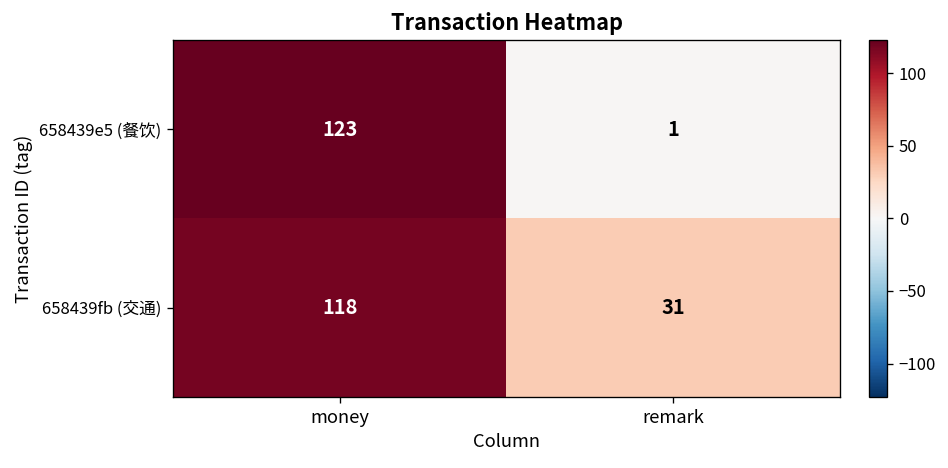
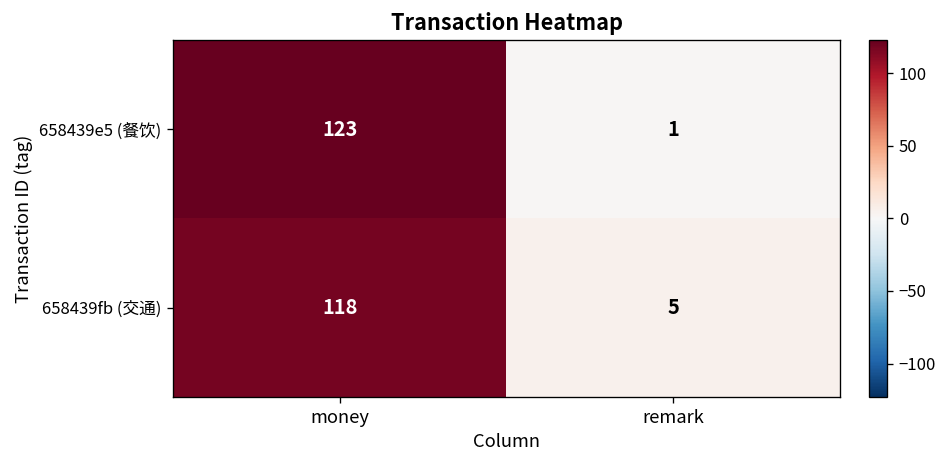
  {
    "658439e5 (餐饮)": {
      "money": 123,
      "remark": 1
    },
    "658439fb (交通)": {
      "money": 118,
-     "remark": 31
+     "remark": 5
    }
  }
